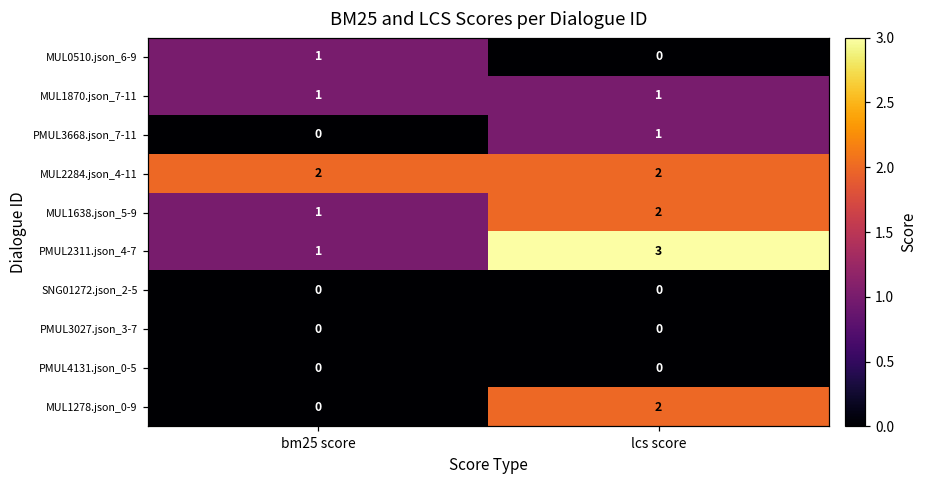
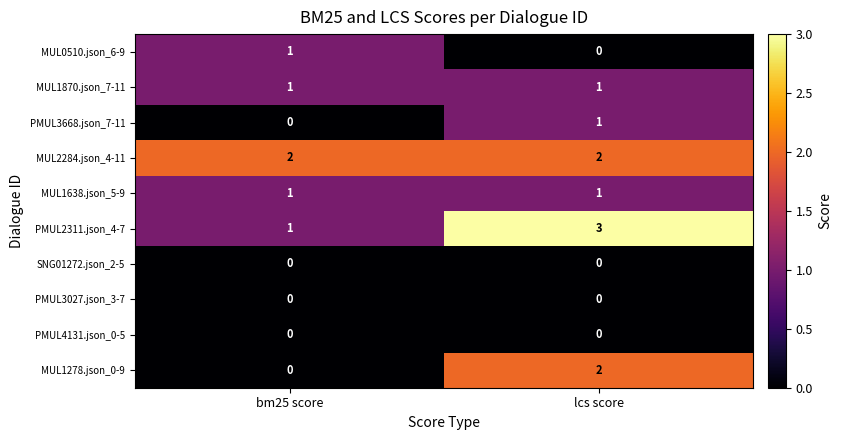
  {
    "MUL0510.json_6-9": {
      "bm25 score": 1,
      "lcs score": 0
    },
    "MUL1870.json_7-11": {
      "bm25 score": 1,
      "lcs score": 1
    },
    "PMUL3668.json_7-11": {
      "bm25 score": 0,
      "lcs score": 1
    },
    "MUL2284.json_4-11": {
      "bm25 score": 2,
      "lcs score": 2
    },
    "MUL1638.json_5-9": {
      "bm25 score": 1,
-     "lcs score": 2
+     "lcs score": 1
    },
    "PMUL2311.json_4-7": {
      "bm25 score": 1,
      "lcs score": 3
    },
    "SNG01272.json_2-5": {
      "bm25 score": 0,
      "lcs score": 0
    },
    "PMUL3027.json_3-7": {
      "bm25 score": 0,
      "lcs score": 0
    },
    "PMUL4131.json_0-5": {
      "bm25 score": 0,
      "lcs score": 0
    },
    "MUL1278.json_0-9": {
      "bm25 score": 0,
      "lcs score": 2
    }
  }
